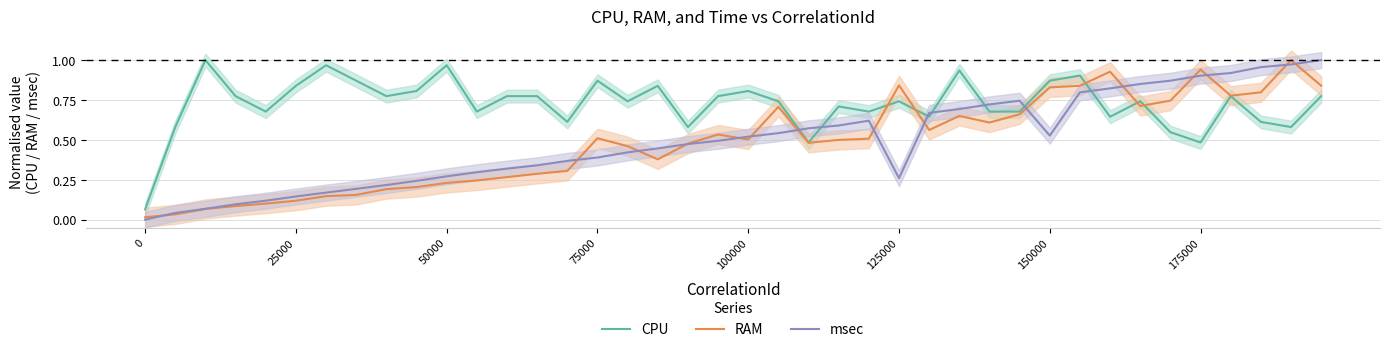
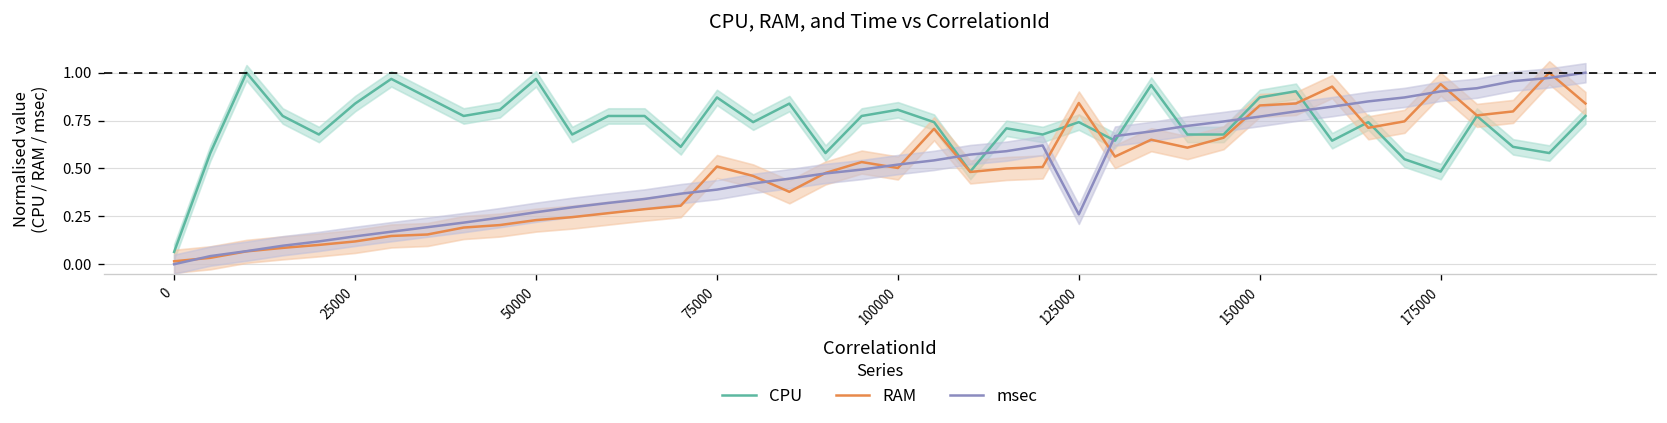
  {
    "CPU": {
      "25000": 0.84,
      "50000": 0.97,
      "75000": 0.87,
      "100000": 0.81,
      "125000": 0.74,
      "150000": 0.87,
      "175000": 0.48
    },
    "RAM": {
      "25000": 0.12,
      "50000": 0.23,
      "75000": 0.51,
      "100000": 0.50,
      "125000": 0.84
    },
    "msec": {
      "25000": 0.15,
      "50000": 0.27,
      "75000": 0.39,
      "100000": 0.52,
      "125000": 0.26,
-     "150000": 0.53,
+     "150000": 0.77,
      "175000": 0.90
    }
  }
